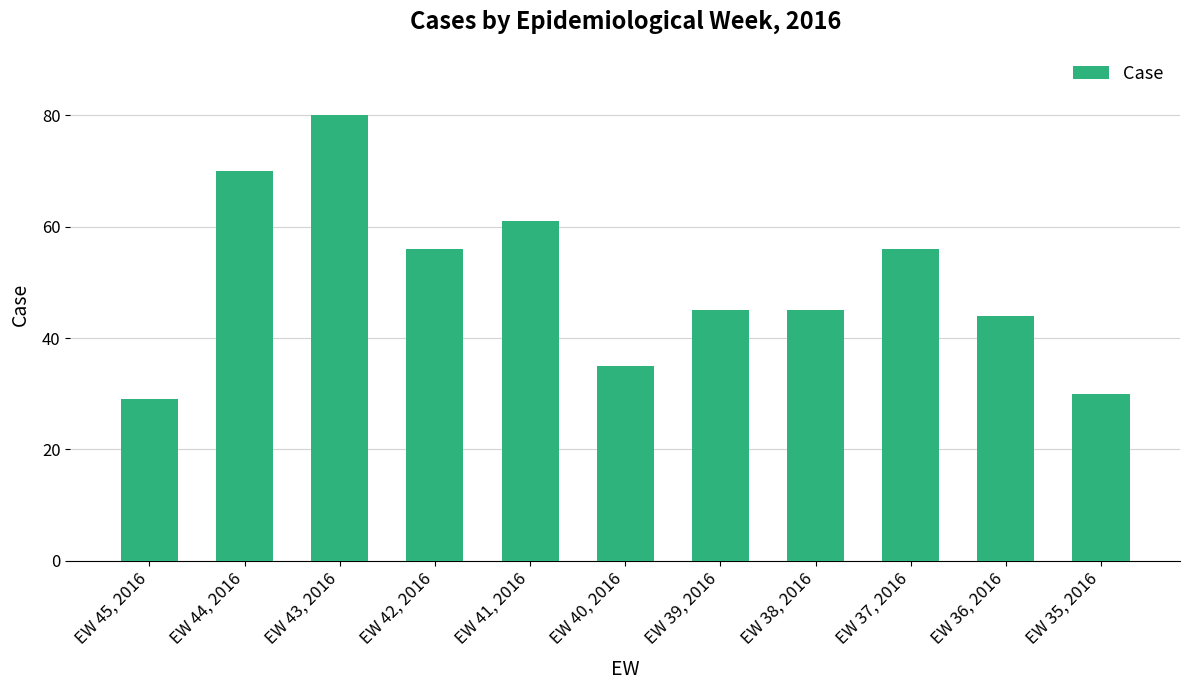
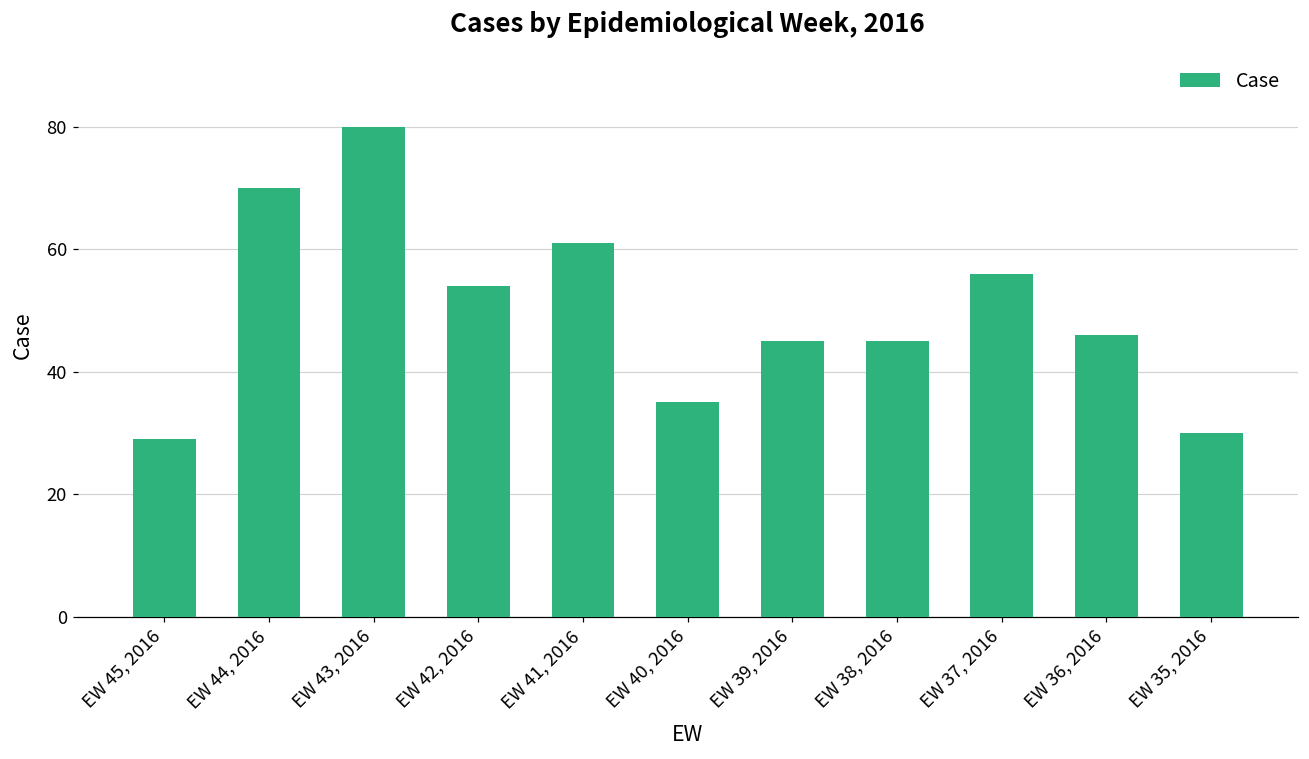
  {
    "EW 45, 2016": 29,
    "EW 44, 2016": 70,
    "EW 43, 2016": 80,
-   "EW 42, 2016": 56,
+   "EW 42, 2016": 54,
    "EW 41, 2016": 61,
    "EW 40, 2016": 35,
    "EW 39, 2016": 45,
    "EW 38, 2016": 45,
    "EW 37, 2016": 56,
-   "EW 36, 2016": 44,
+   "EW 36, 2016": 46,
    "EW 35, 2016": 30
  }
